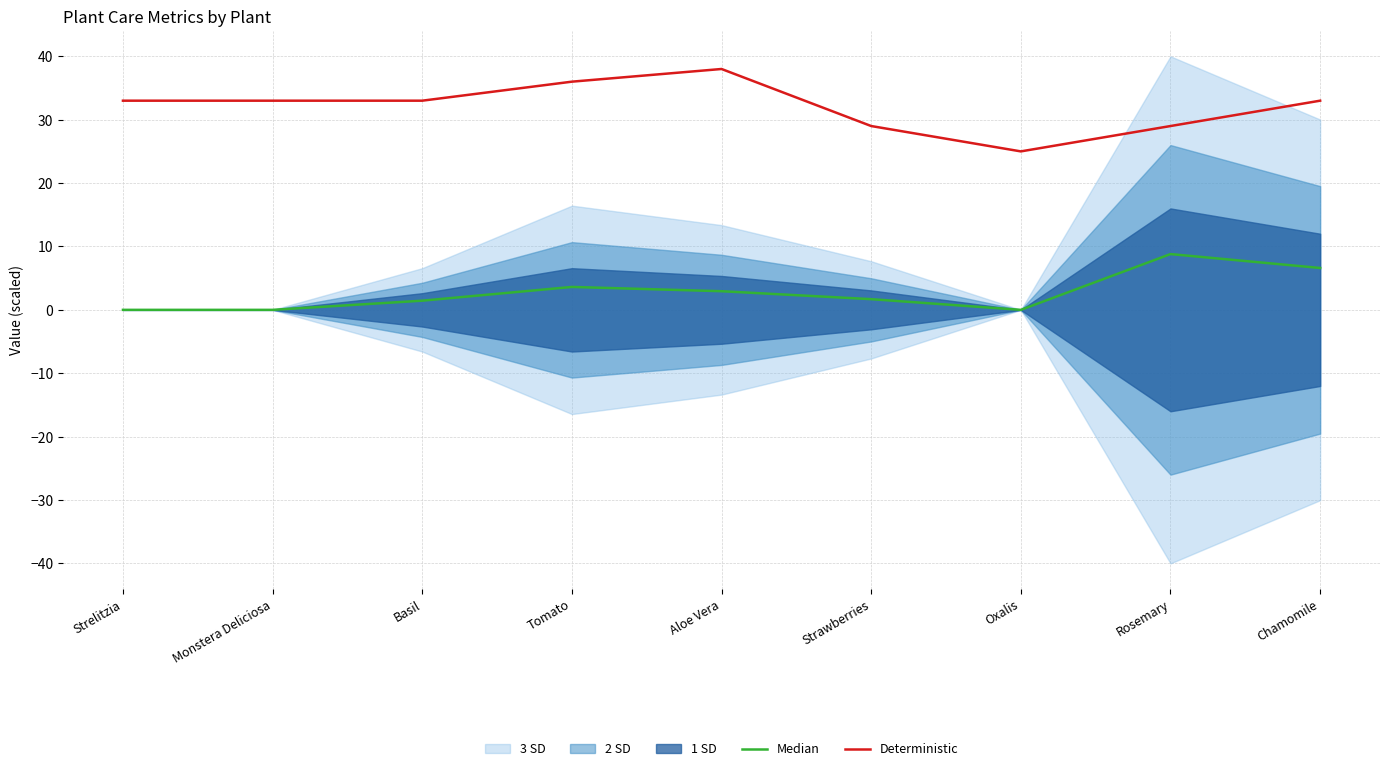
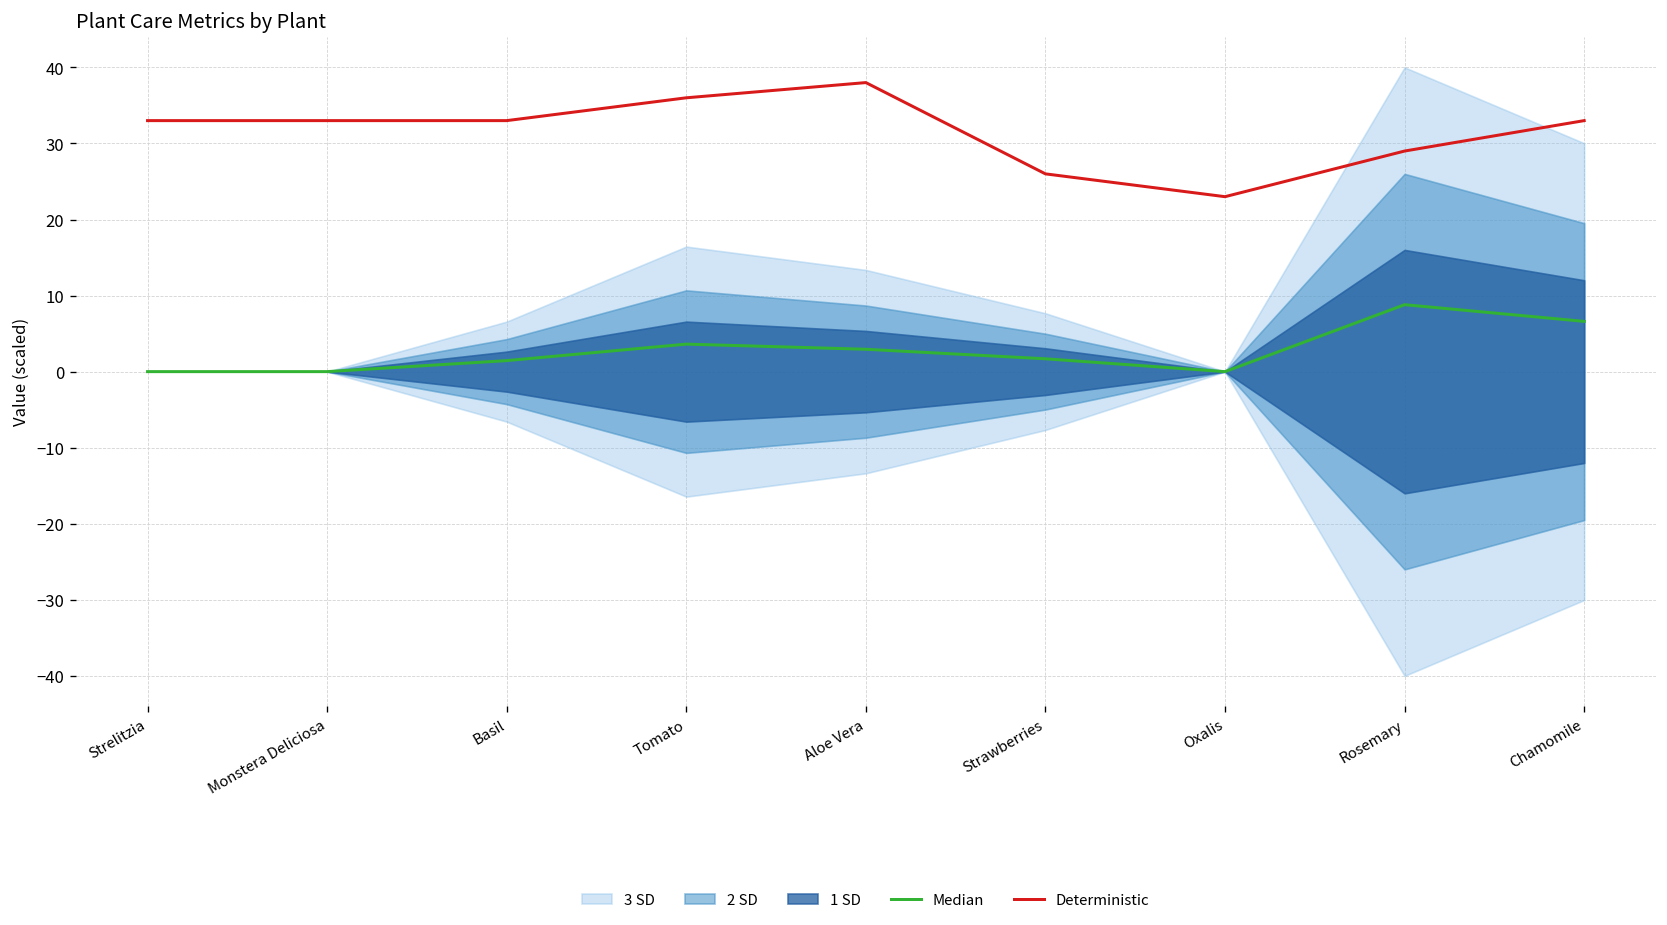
  {
    "Median": {
      "Basil": 1,
      "Tomato": 4,
      "Aloe Vera": 3,
      "Strawberries": 2,
      "Rosemary": 9,
      "Chamomile": 7
    },
    "Deterministic": {
      "Strelitzia": 33,
      "Monstera Deliciosa": 33,
      "Basil": 33,
      "Tomato": 36,
      "Aloe Vera": 38,
-     "Strawberries": 29,
-     "Oxalis": 25,
+     "Strawberries": 26,
+     "Oxalis": 23,
      "Rosemary": 29,
      "Chamomile": 33
    }
  }
